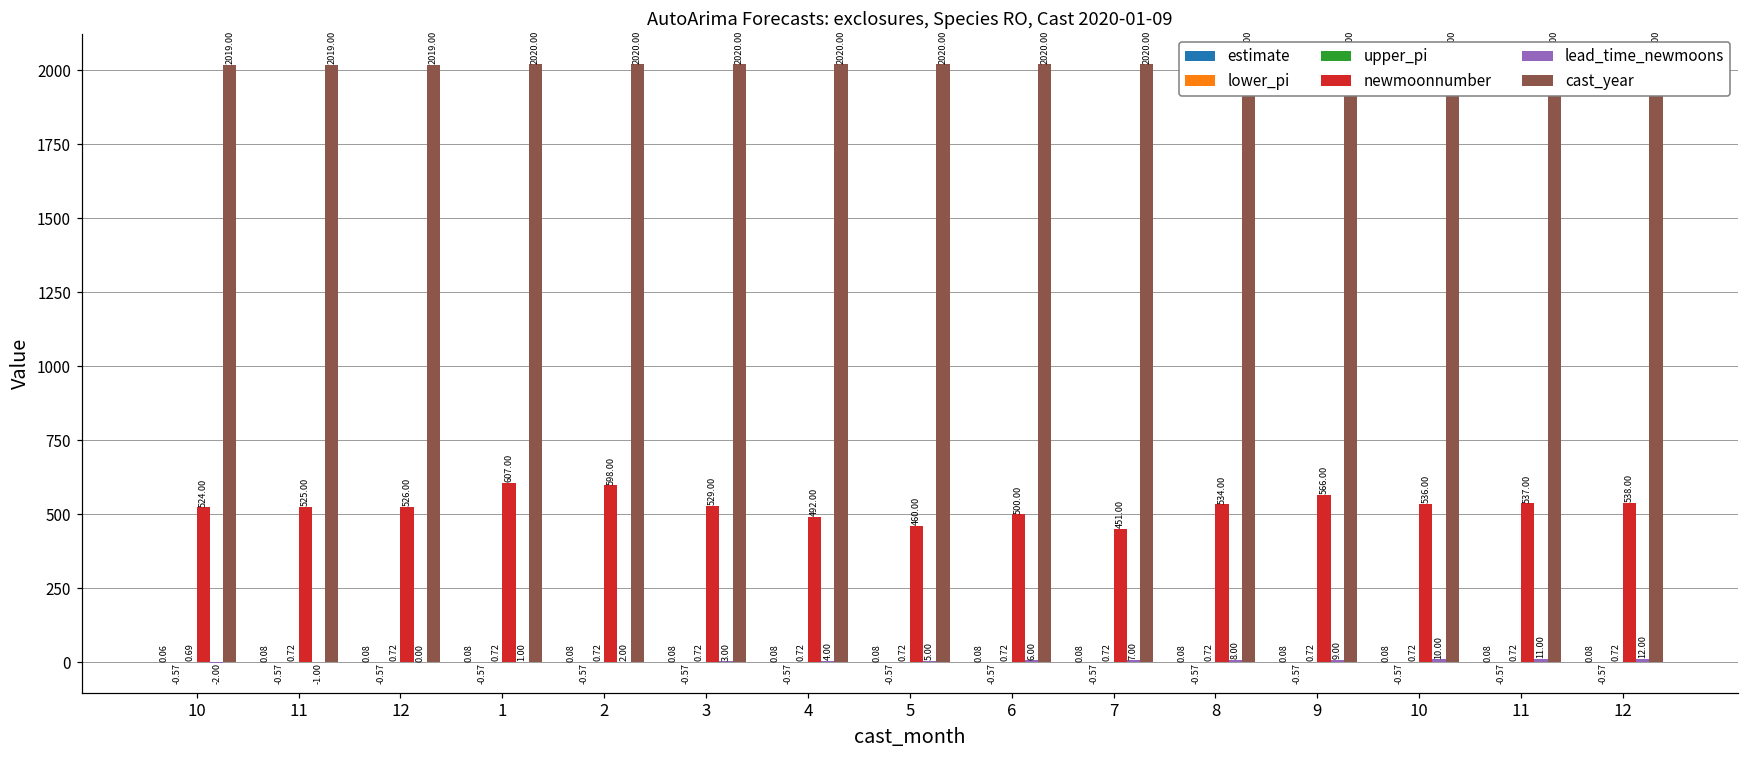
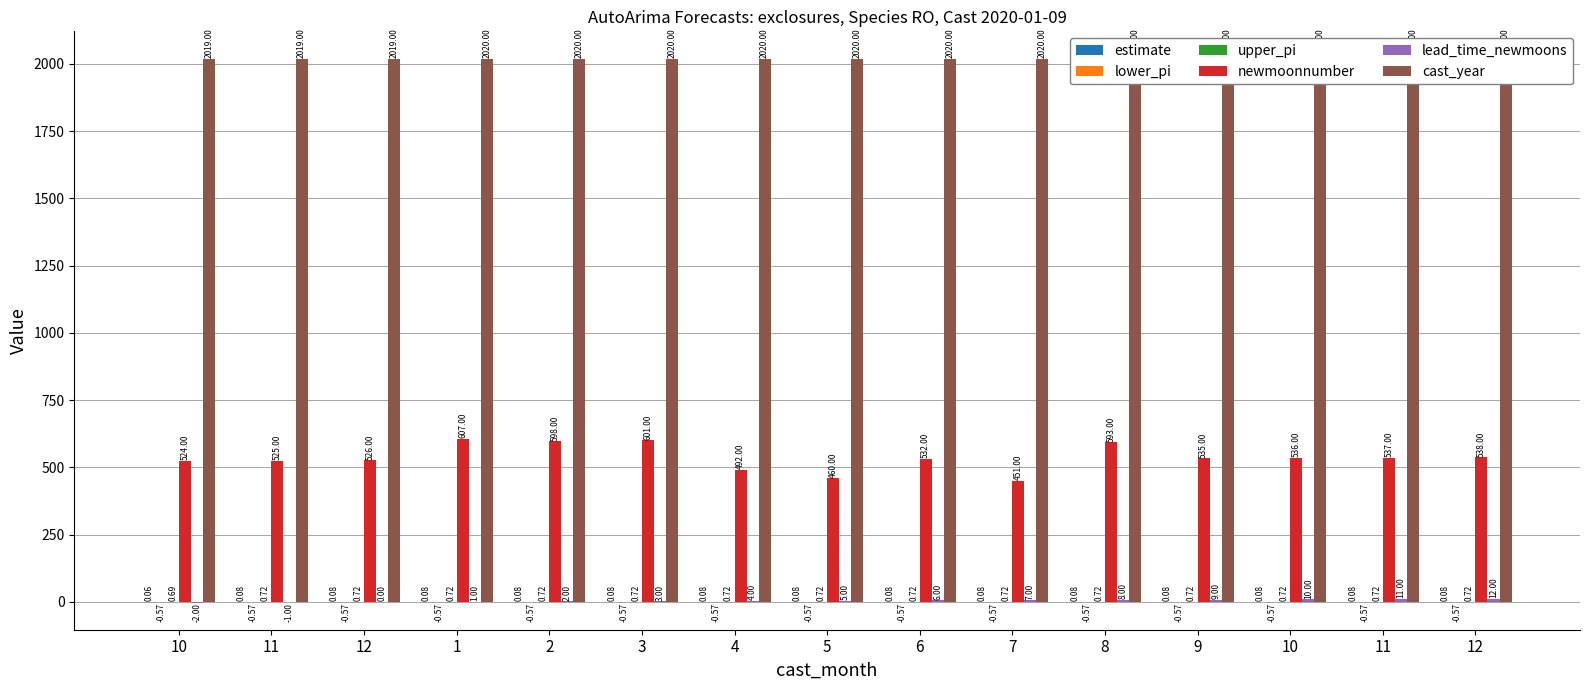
  {
    "estimate": {
      "1": 0.08,
      "2": 0.08,
      "3": 0.08,
      "4": 0.08,
      "5": 0.08,
      "6": 0.08,
      "7": 0.08,
      "8": 0.08,
      "9": 0.08
    },
    "lower_pi": {
      "1": -0.57,
      "2": -0.57,
      "3": -0.57,
      "4": -0.57,
      "5": -0.57,
      "6": -0.57,
      "7": -0.57,
      "8": -0.57,
      "9": -0.57
    },
    "upper_pi": {
      "1": 0.72,
      "2": 0.72,
      "3": 0.72,
      "4": 0.72,
      "5": 0.72,
      "6": 0.72,
      "7": 0.72,
      "8": 0.72,
      "9": 0.72
    },
    "newmoonnumber": {
      "1": 607.00,
      "2": 598.00,
-     "3": 529.00,
+     "3": 601.00,
      "4": 492.00,
      "5": 460.00,
-     "6": 500.00,
+     "6": 532.00,
      "7": 451.00,
-     "8": 534.00,
-     "9": 566.00
+     "8": 593.00,
+     "9": 535.00
    },
    "lead_time_newmoons": {
      "1": 1.00,
      "2": 2.00,
      "3": 3.00,
      "4": 4.00,
      "5": 5.00,
      "6": 6.00,
      "7": 7.00,
      "8": 8.00,
      "9": 9.00
    },
    "cast_year": {
      "1": 2020.00,
      "2": 2020.00,
      "3": 2020.00,
      "4": 2020.00,
      "5": 2020.00,
      "6": 2020.00,
      "7": 2020.00
    }
  }
